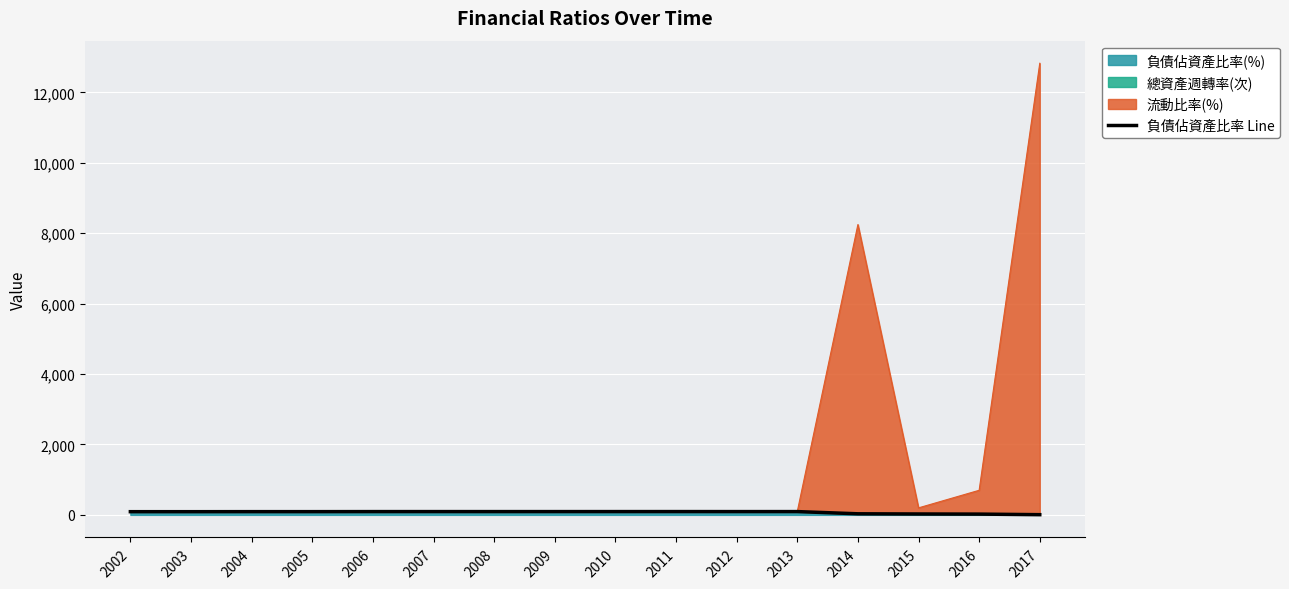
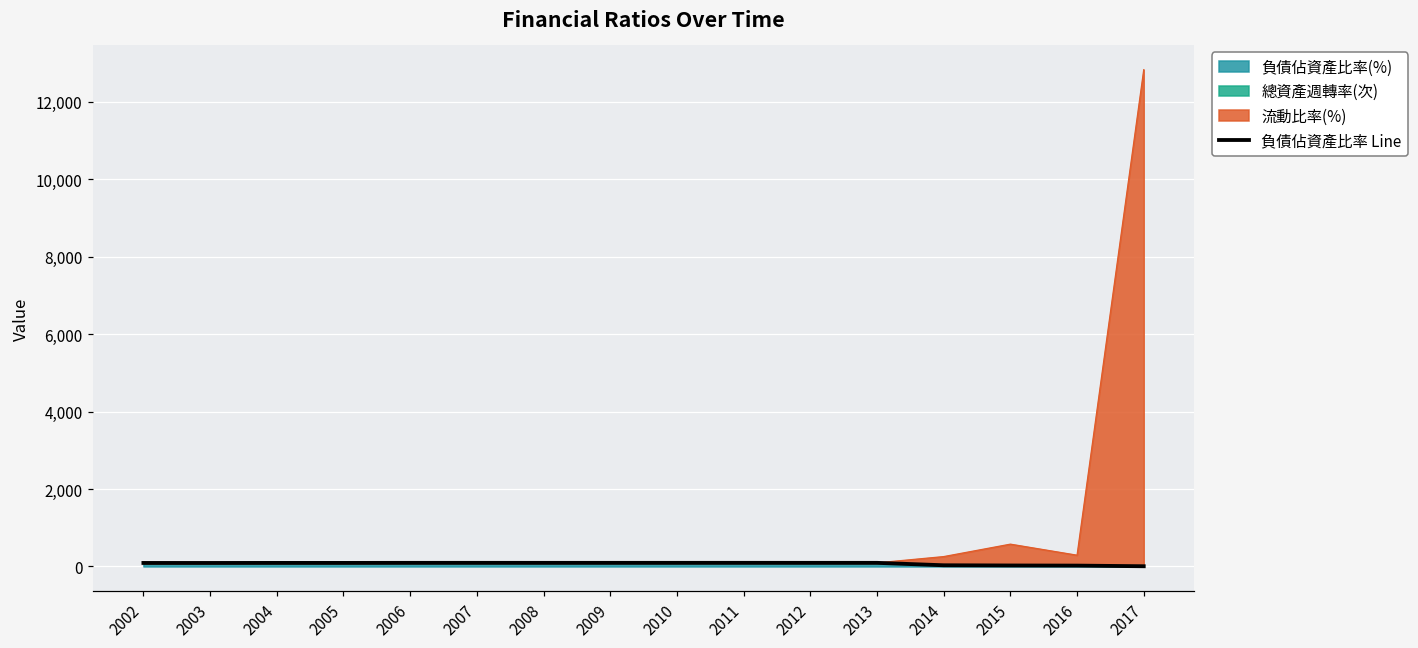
  {
    "流動比率(%)": {
-     "2014": "8,200",
-     "2015": "200",
-     "2016": "700",
+     "2014": "200",
+     "2015": "500",
+     "2016": "300",
      "2017": "12,800"
    }
  }
